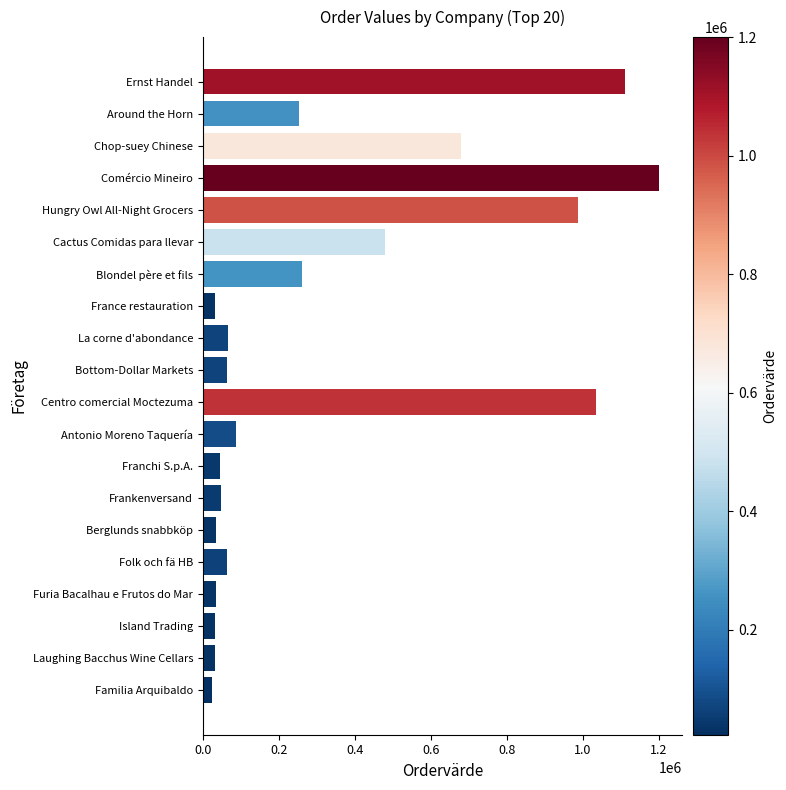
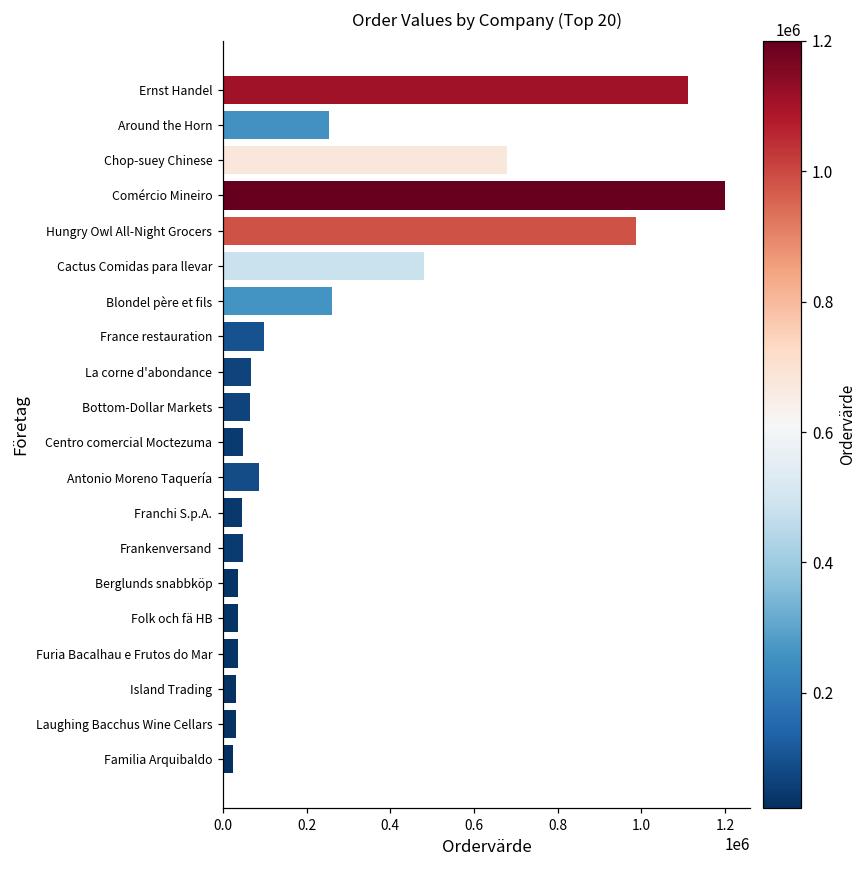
  {
    "Ernst Handel": 1110000,
    "Around the Horn": 250000,
    "Chop-suey Chinese": 680000,
    "Comércio Mineiro": 1200000,
    "Hungry Owl All-Night Grocers": 990000,
    "Cactus Comidas para llevar": 480000,
    "Blondel père et fils": 260000,
-   "France restauration": 30000,
+   "France restauration": 100000,
    "La corne d'abondance": 70000,
    "Bottom-Dollar Markets": 70000,
-   "Centro comercial Moctezuma": 1040000,
+   "Centro comercial Moctezuma": 50000,
    "Antonio Moreno Taquería": 90000,
    "Franchi S.p.A.": 50000,
    "Frankenversand": 50000,
    "Berglunds snabbköp": 40000,
-   "Folk och fä HB": 60000,
+   "Folk och fä HB": 40000,
    "Furia Bacalhau e Frutos do Mar": 40000,
    "Island Trading": 30000,
    "Laughing Bacchus Wine Cellars": 30000,
    "Familia Arquibaldo": 20000
  }
